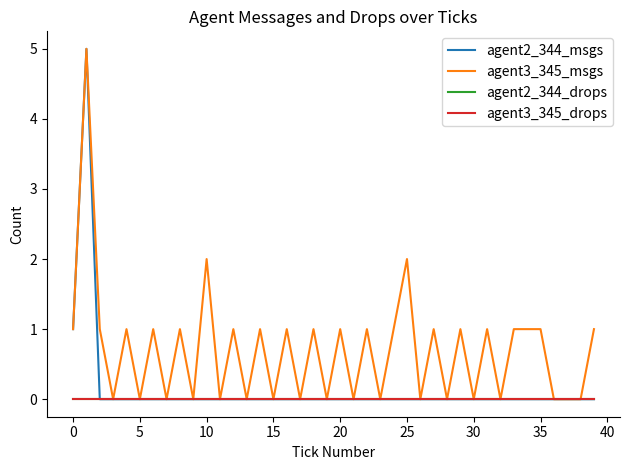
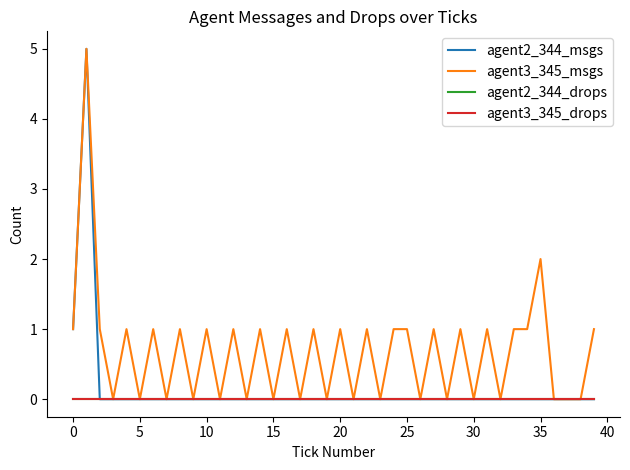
  {
    "agent3_345_msgs": {
-     "10": 2,
+     "10": 1,
      "20": 1,
-     "25": 2,
-     "35": 1
+     "25": 1,
+     "35": 2
    },
    "agent3_345_drops": {
      "0": 0
    }
  }
